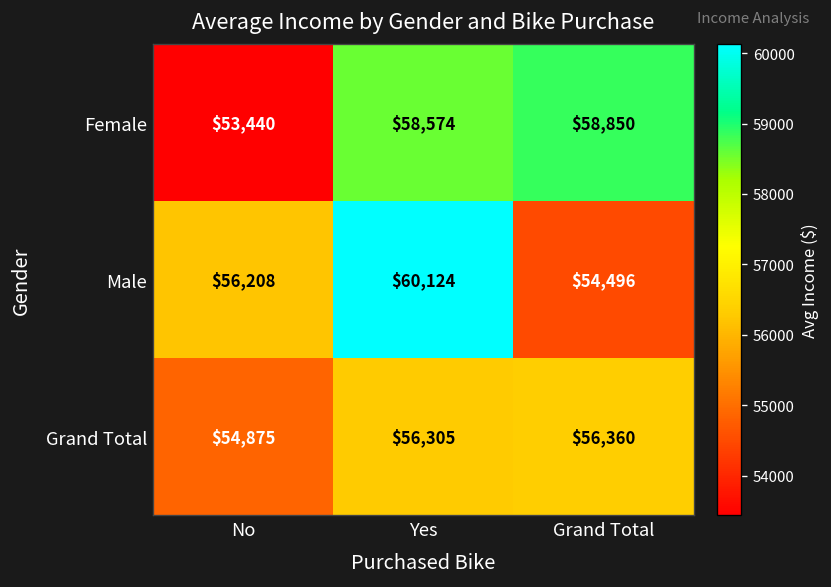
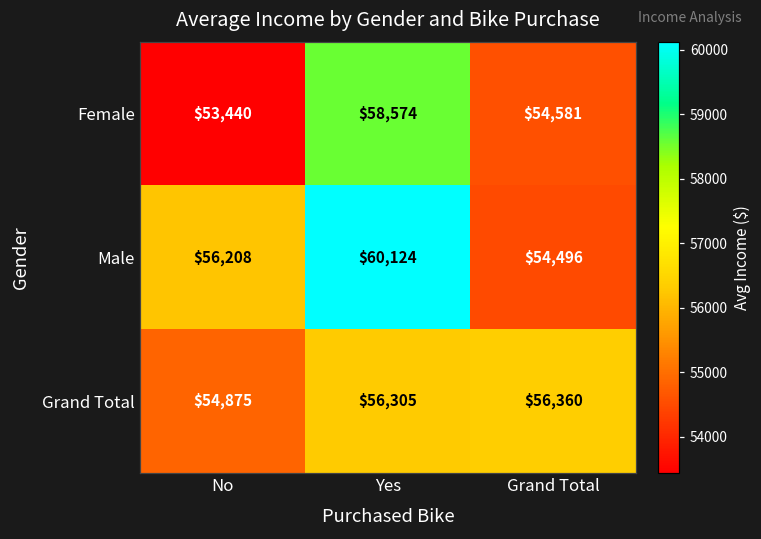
  {
    "Female": {
      "No": "$53,440",
      "Yes": "$58,574",
-     "Grand Total": "$58,850"
+     "Grand Total": "$54,581"
    },
    "Male": {
      "No": "$56,208",
      "Yes": "$60,124",
      "Grand Total": "$54,496"
    },
    "Grand Total": {
      "No": "$54,875",
      "Yes": "$56,305",
      "Grand Total": "$56,360"
    }
  }
